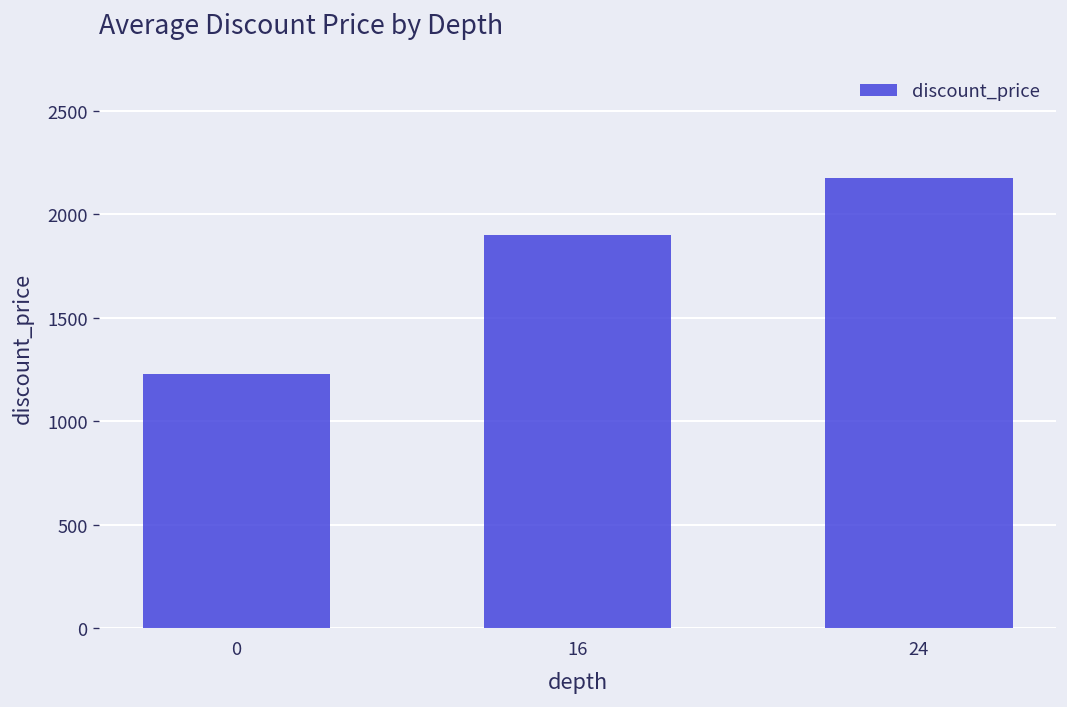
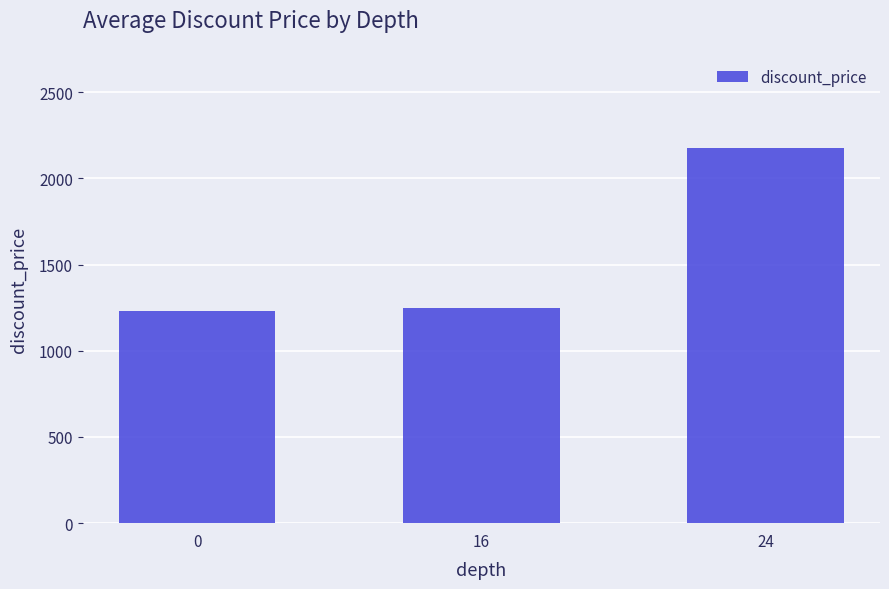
  {
    "0": 1230,
-   "16": 1900,
+   "16": 1250,
    "24": 2170
  }
